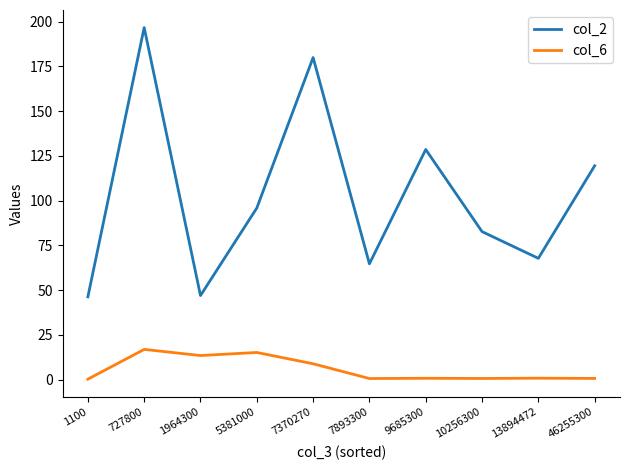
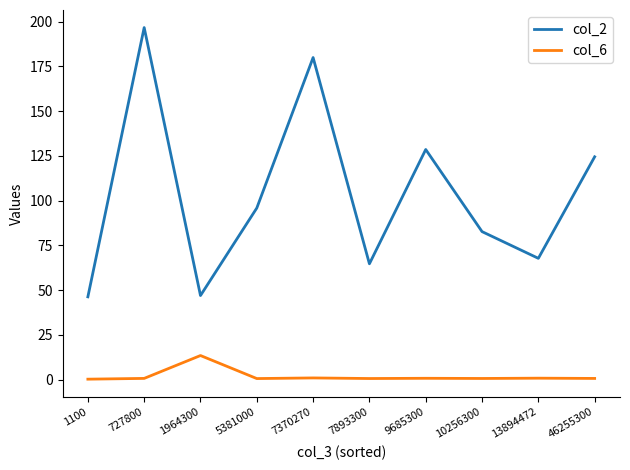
  {
    "col_2": {
      "1100": 46,
      "727800": 197,
      "1964300": 47,
      "5381000": 96,
      "7370270": 180,
      "7893300": 65,
      "9685300": 129,
      "10256300": 83,
      "13894472": 68,
-     "46255300": 119
+     "46255300": 124
    },
    "col_6": {
      "1100": 0,
-     "727800": 17,
+     "727800": 1,
      "1964300": 14,
-     "5381000": 15,
-     "7370270": 9,
+     "5381000": 1,
+     "7370270": 1,
      "7893300": 1,
      "9685300": 1,
      "10256300": 1,
      "13894472": 1,
      "46255300": 1
    }
  }
